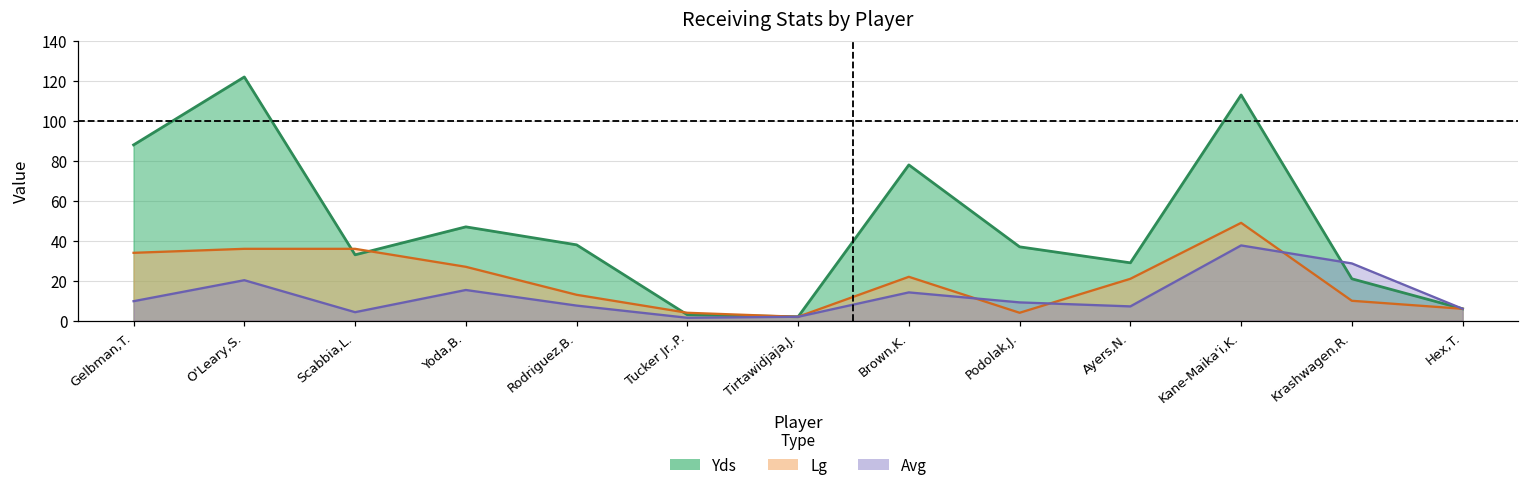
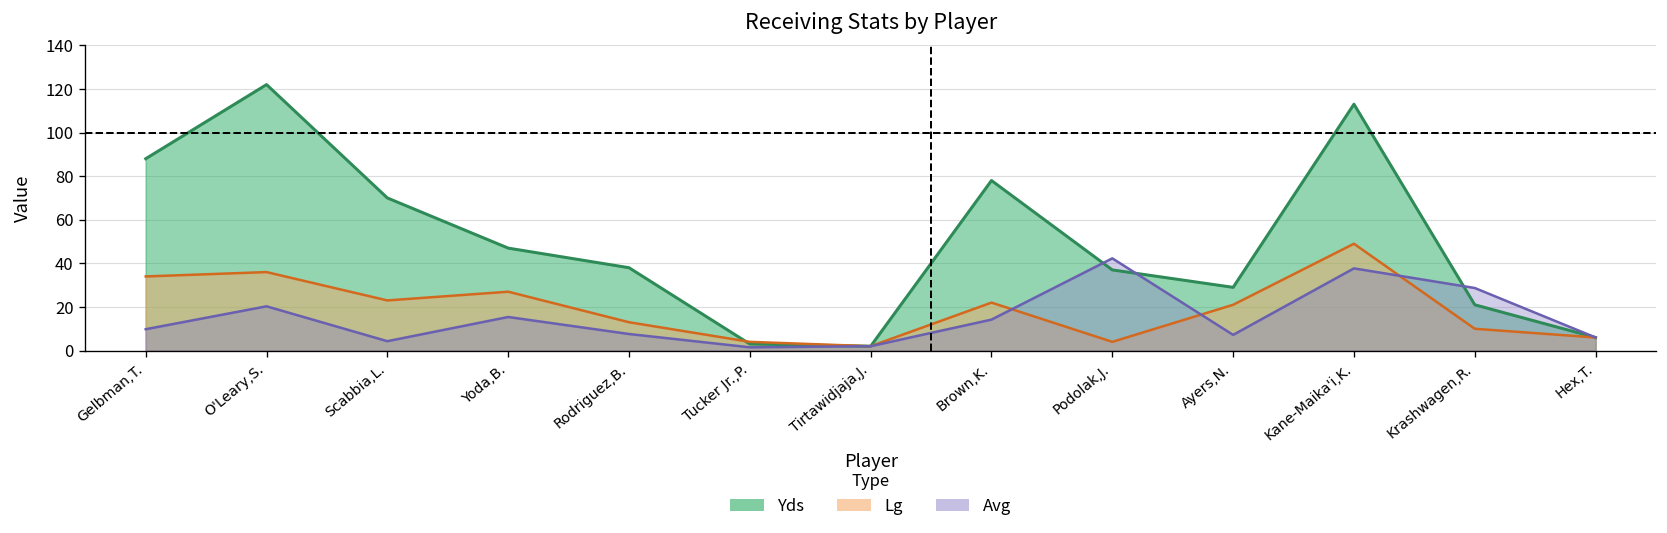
  {
    "Yds": {
      "Gelbman,T.": 88,
      "O'Leary,S.": 122,
-     "Scabbia,L.": 33,
+     "Scabbia,L.": 70,
      "Yoda,B.": 47,
      "Rodriguez,B.": 38,
      "Brown,K.": 78,
      "Podolak,J.": 37,
      "Ayers,N.": 29,
      "Kane-Maika'i,K.": 113,
      "Krashwagen,R.": 21
    },
    "Lg": {
      "Gelbman,T.": 34,
      "O'Leary,S.": 36,
-     "Scabbia,L.": 36,
+     "Scabbia,L.": 23,
      "Yoda,B.": 27,
      "Rodriguez,B.": 13,
      "Brown,K.": 22,
      "Podolak,J.": 4,
      "Ayers,N.": 21,
      "Kane-Maika'i,K.": 49,
      "Krashwagen,R.": 10
    },
    "Avg": {
      "Gelbman,T.": 10,
      "O'Leary,S.": 20,
      "Scabbia,L.": 4,
      "Yoda,B.": 15,
      "Rodriguez,B.": 8,
      "Tucker Jr.,P.": 2,
      "Brown,K.": 14,
-     "Podolak,J.": 9,
+     "Podolak,J.": 42,
      "Ayers,N.": 7,
      "Kane-Maika'i,K.": 38,
      "Krashwagen,R.": 29
    }
  }
